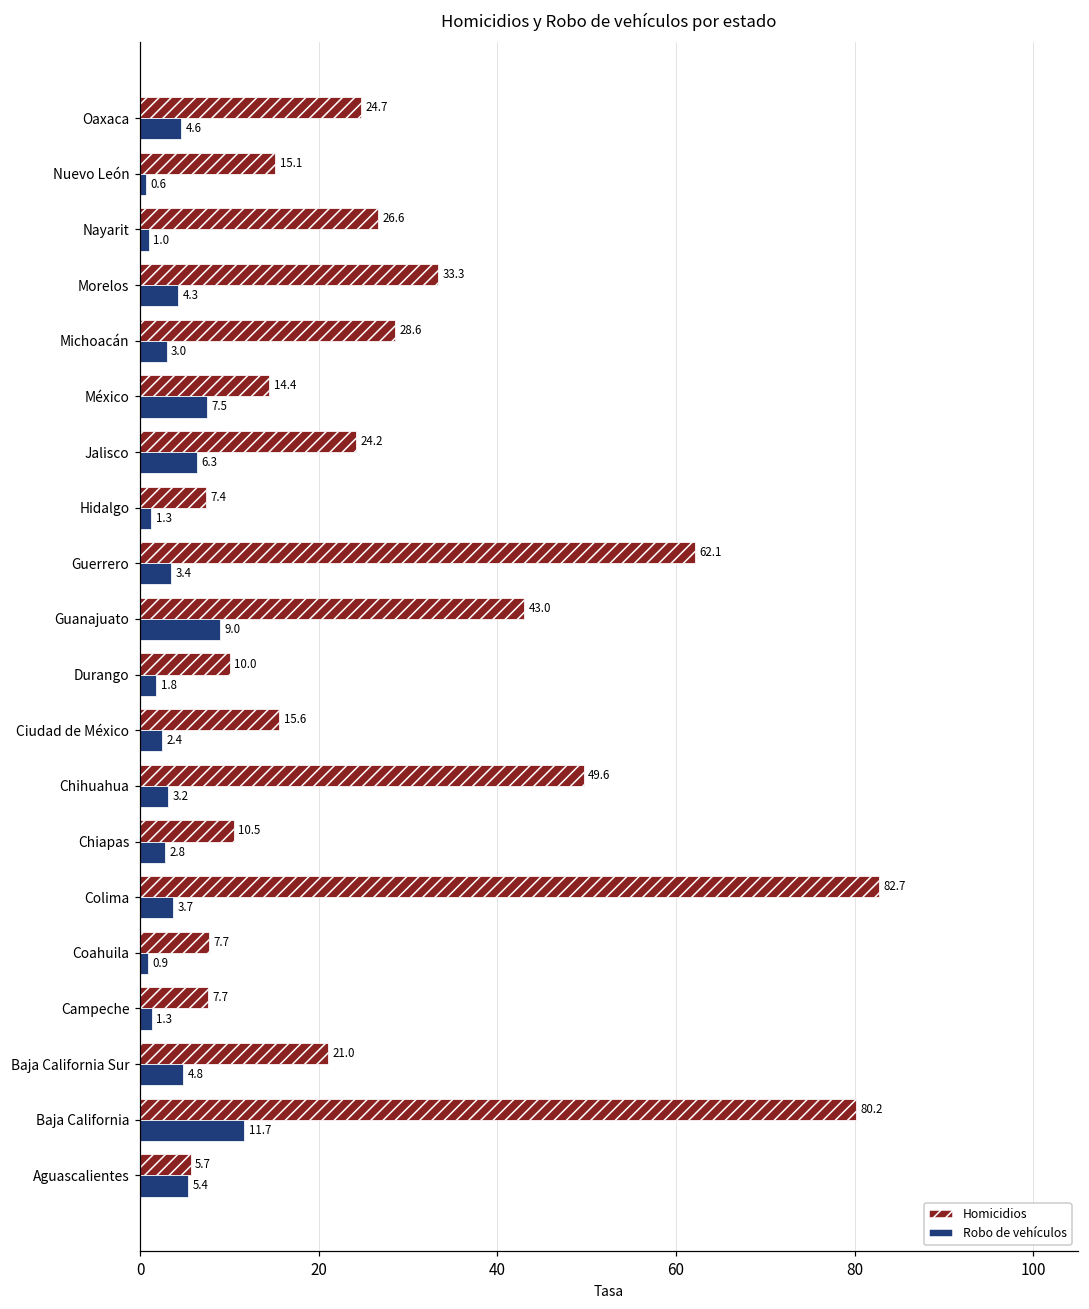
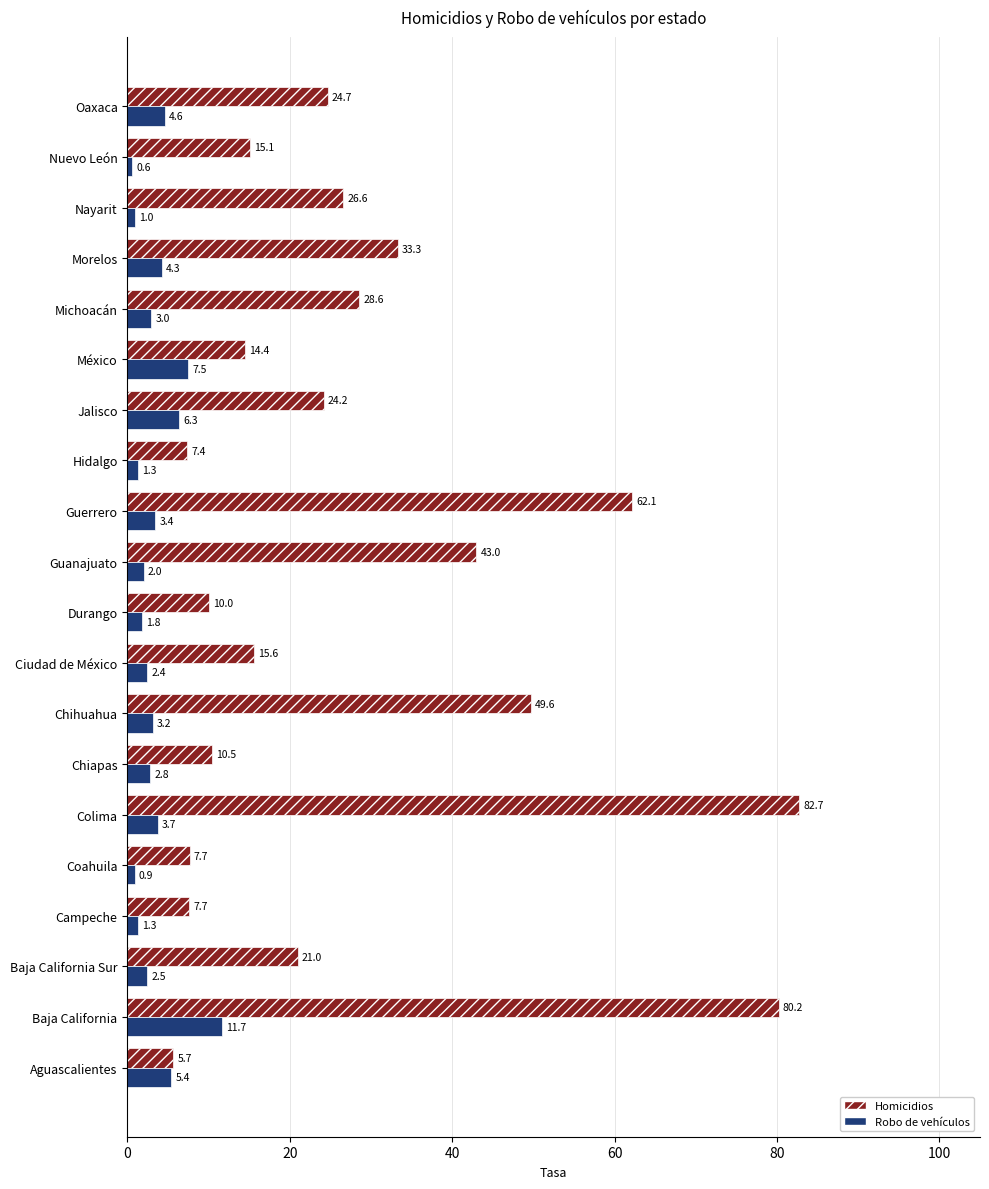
  {
    "Homicidios": {
      "Oaxaca": 24.7,
      "Nuevo León": 15.1,
      "Nayarit": 26.6,
      "Morelos": 33.3,
      "Michoacán": 28.6,
      "México": 14.4,
      "Jalisco": 24.2,
      "Hidalgo": 7.4,
      "Guerrero": 62.1,
      "Guanajuato": 43.0,
      "Durango": 10.0,
      "Ciudad de México": 15.6,
      "Chihuahua": 49.6,
      "Chiapas": 10.5,
      "Colima": 82.7,
      "Coahuila": 7.7,
      "Campeche": 7.7,
      "Baja California Sur": 21.0,
      "Baja California": 80.2,
      "Aguascalientes": 5.7
    },
    "Robo de vehículos": {
      "Oaxaca": 4.6,
      "Nuevo León": 0.6,
      "Nayarit": 1.0,
      "Morelos": 4.3,
      "Michoacán": 3.0,
      "México": 7.5,
      "Jalisco": 6.3,
      "Hidalgo": 1.3,
      "Guerrero": 3.4,
-     "Guanajuato": 9.0,
+     "Guanajuato": 2.0,
      "Durango": 1.8,
      "Ciudad de México": 2.4,
      "Chihuahua": 3.2,
      "Chiapas": 2.8,
      "Colima": 3.7,
      "Coahuila": 0.9,
      "Campeche": 1.3,
-     "Baja California Sur": 4.8,
+     "Baja California Sur": 2.5,
      "Baja California": 11.7,
      "Aguascalientes": 5.4
    }
  }
